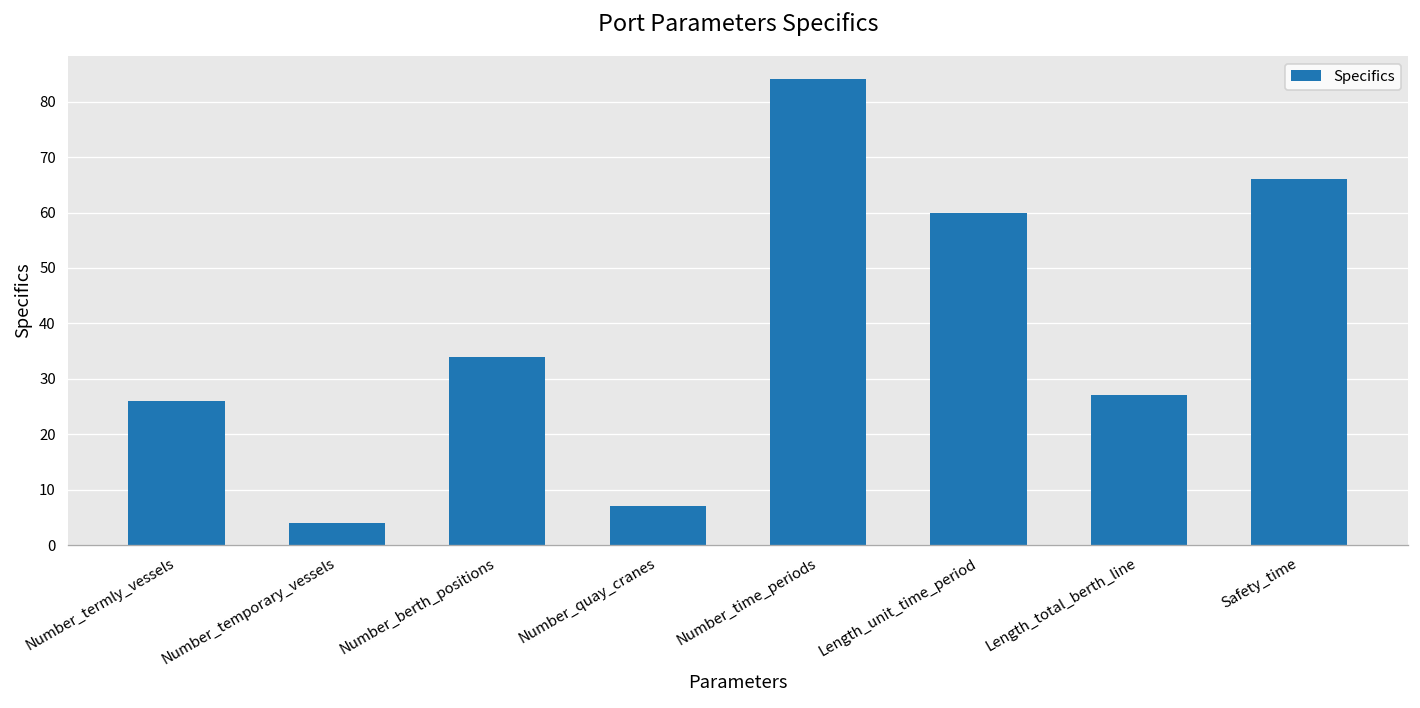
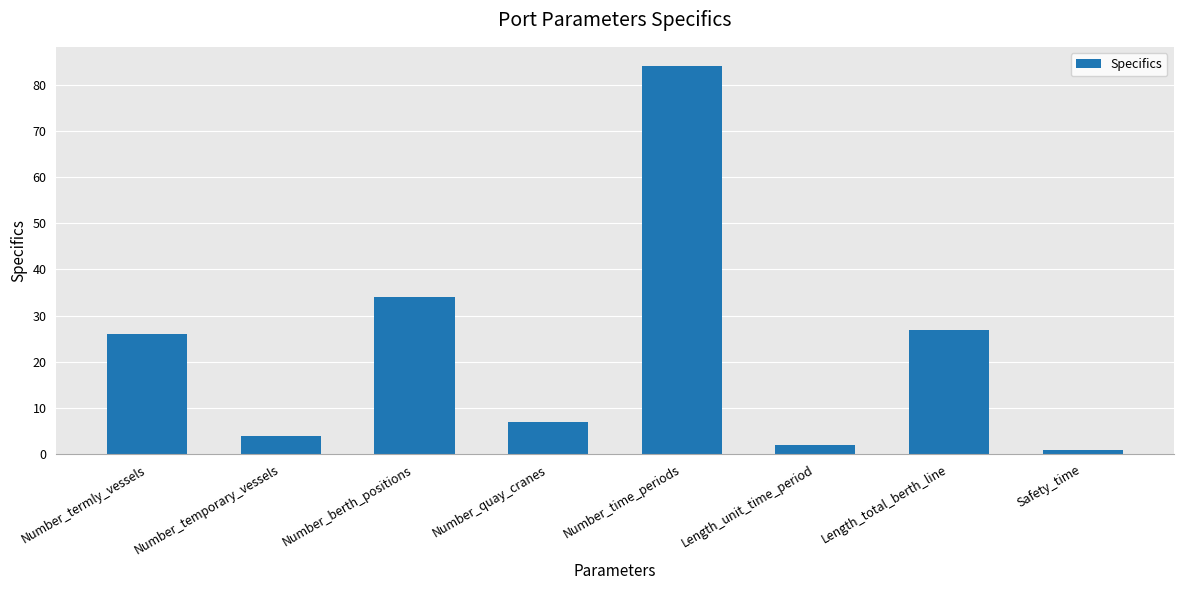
  {
    "Number_termly_vessels": 26,
    "Number_temporary_vessels": 4,
    "Number_berth_positions": 34,
    "Number_quay_cranes": 7,
    "Number_time_periods": 84,
-   "Length_unit_time_period": 60,
+   "Length_unit_time_period": 2,
    "Length_total_berth_line": 27,
-   "Safety_time": 66
+   "Safety_time": 1
  }
